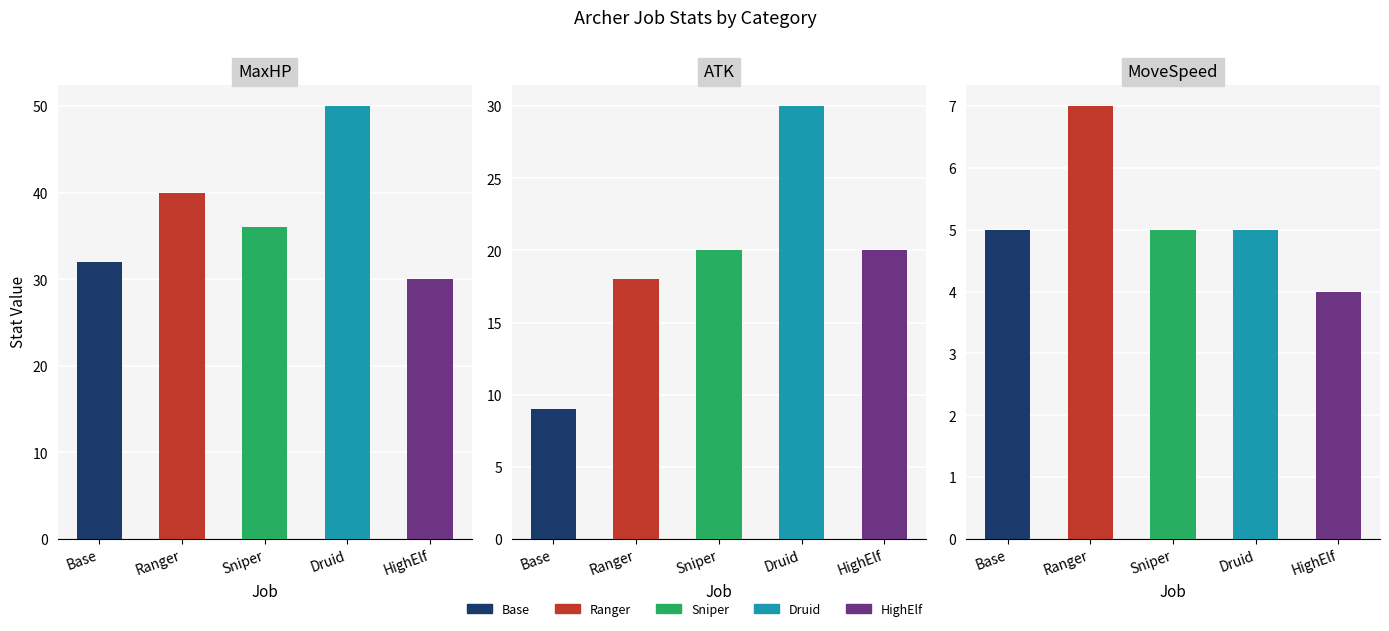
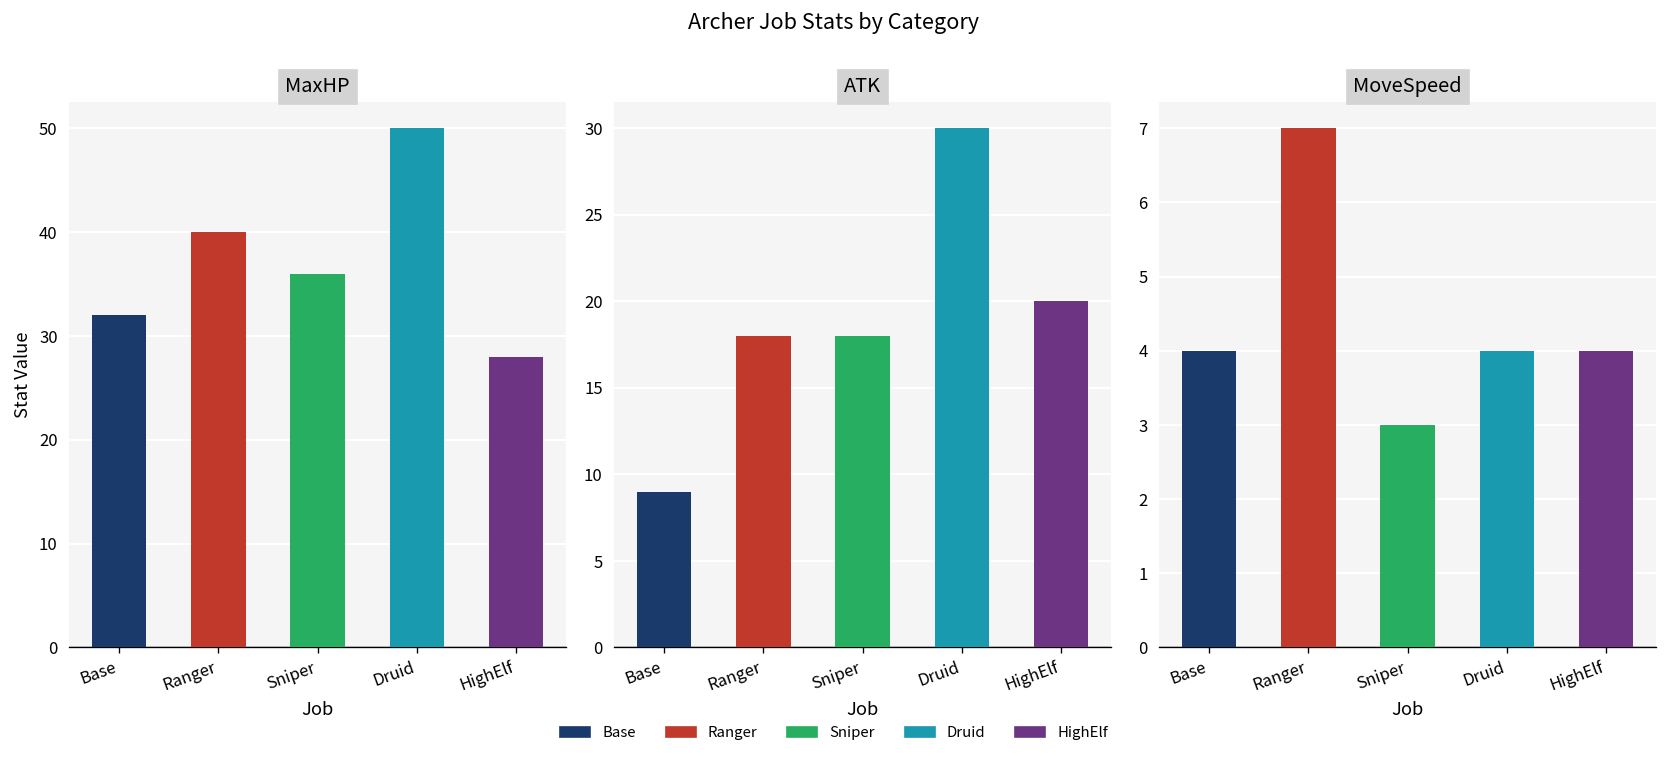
  {
    "MaxHP": {
      "Base": 32,
      "Ranger": 40,
      "Sniper": 36,
      "Druid": 50,
-     "HighElf": 30
+     "HighElf": 28
    },
    "ATK": {
      "Base": 9,
      "Ranger": 18,
-     "Sniper": 20,
+     "Sniper": 18,
      "Druid": 30,
      "HighElf": 20
    },
    "MoveSpeed": {
-     "Base": 5,
+     "Base": 4,
      "Ranger": 7,
-     "Sniper": 5,
-     "Druid": 5,
+     "Sniper": 3,
+     "Druid": 4,
      "HighElf": 4
    }
  }
